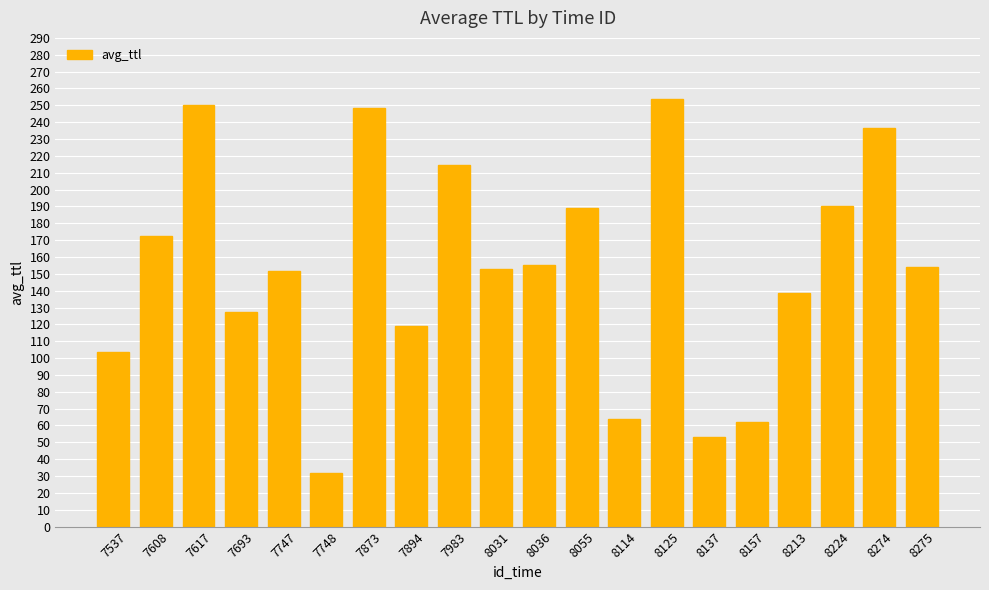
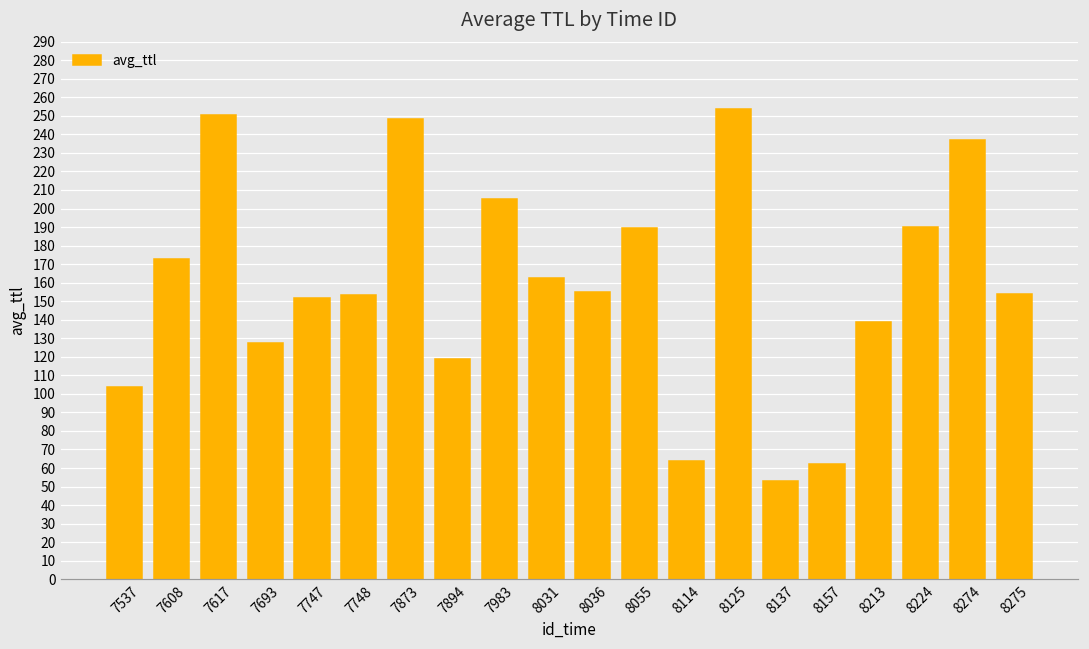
  {
    "7537": 104,
    "7608": 173,
    "7617": 250,
    "7693": 128,
    "7747": 152,
-   "7748": 32,
+   "7748": 154,
    "7873": 249,
    "7894": 119,
-   "7983": 215,
-   "8031": 153,
+   "7983": 205,
+   "8031": 163,
    "8036": 155,
    "8055": 189,
    "8114": 64,
    "8125": 254,
    "8137": 53,
    "8157": 62,
    "8213": 139,
    "8224": 190,
    "8274": 237,
    "8275": 154
  }
